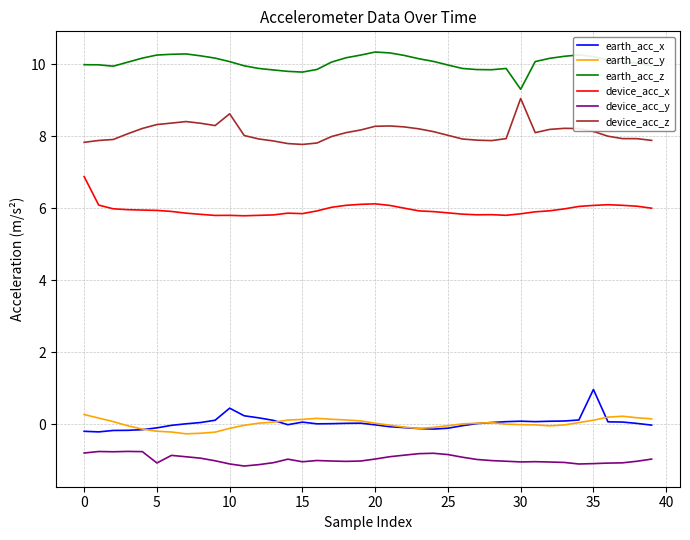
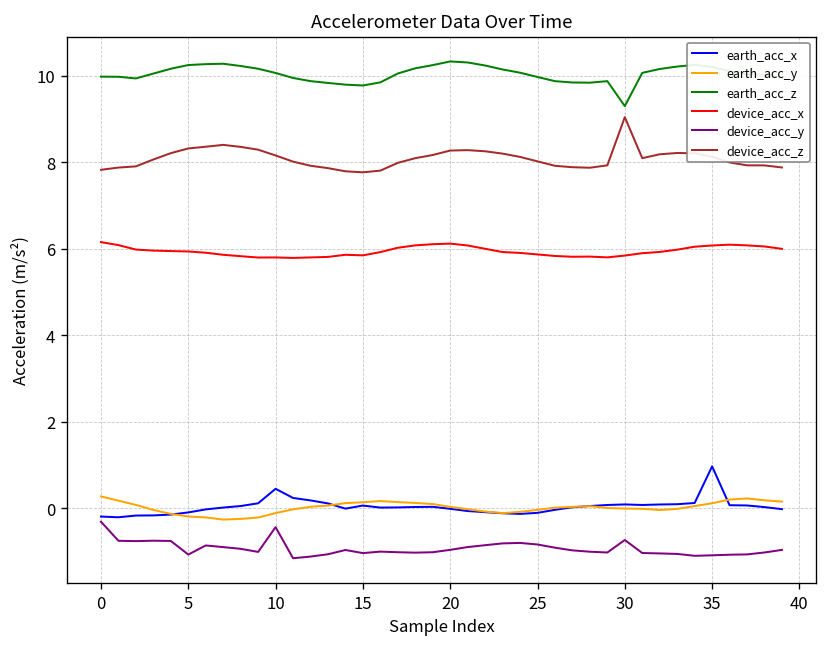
  {
    "earth_acc_x": {
      "0": -0.2,
      "5": -0.1,
      "10": 0.4,
      "15": 0.1,
      "30": 0.1,
      "35": 1.0
    },
    "earth_acc_y": {
      "0": 0.3,
      "5": -0.2,
      "10": -0.1,
      "15": 0.1,
      "30": 0.0,
      "35": 0.1
    },
    "earth_acc_z": {
      "0": 10.0,
      "5": 10.3,
      "10": 10.1,
      "15": 9.8,
      "20": 10.3,
      "25": 10.0,
      "30": 9.3
    },
    "device_acc_x": {
-     "0": 6.9,
+     "0": 6.2,
      "5": 5.9,
      "10": 5.8,
      "15": 5.8,
      "20": 6.1,
      "25": 5.9,
      "30": 5.8,
      "35": 6.1
    },
    "device_acc_y": {
-     "0": -0.8,
+     "0": -0.3,
      "5": -1.1,
-     "10": -1.1,
+     "10": -0.4,
      "15": -1.0,
      "20": -1.0,
      "25": -0.8,
-     "30": -1.0,
+     "30": -0.7,
      "35": -1.1
    },
    "device_acc_z": {
      "0": 7.8,
      "5": 8.3,
-     "10": 8.6,
+     "10": 8.2,
      "15": 7.8,
      "20": 8.3,
      "25": 8.0,
      "30": 9.0,
      "35": 8.1
    }
  }
